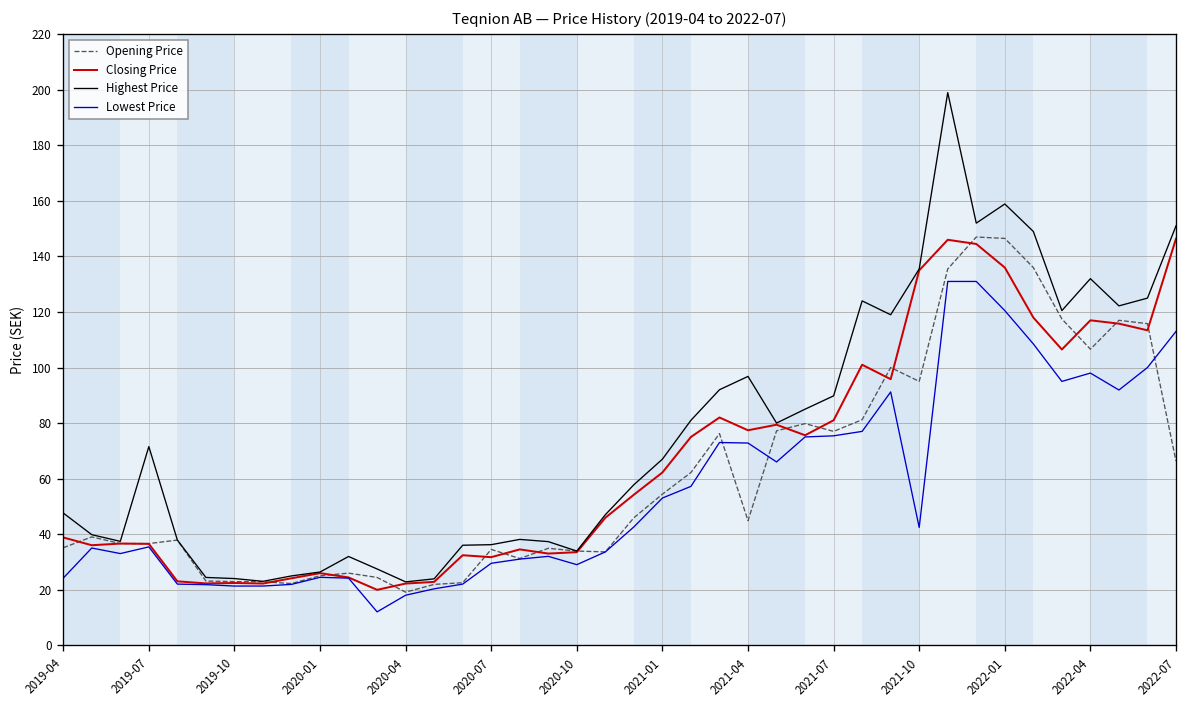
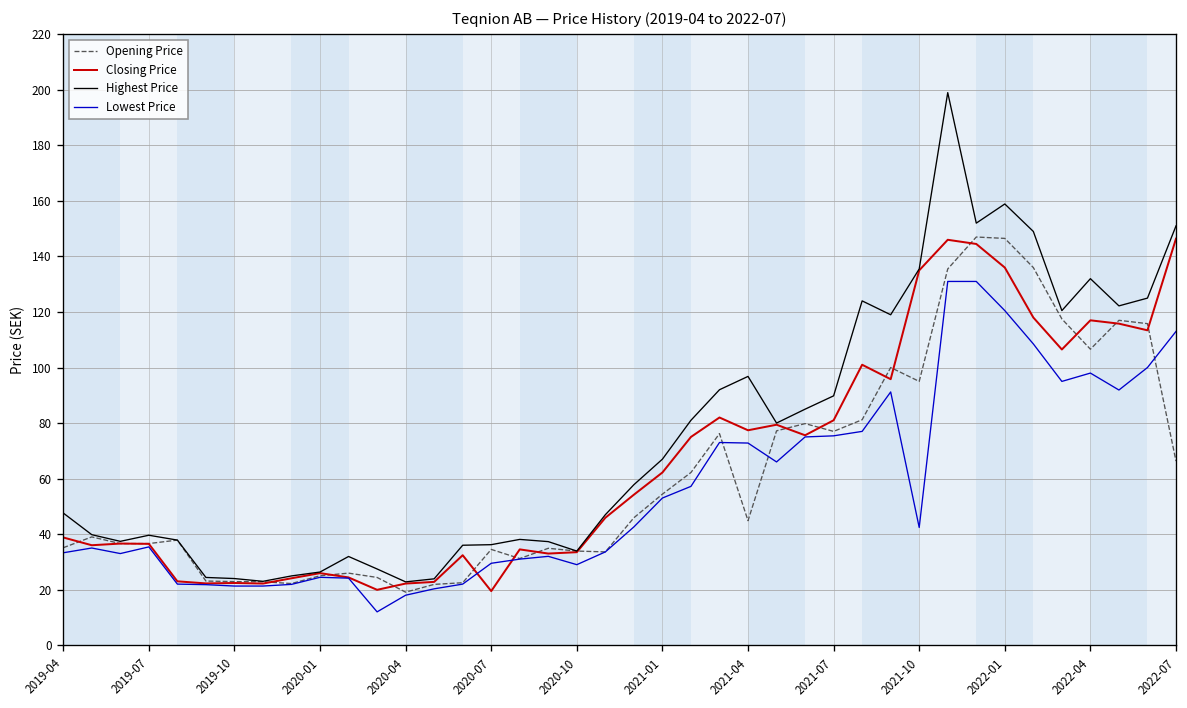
  {
    "Opening Price": {
      "2019-04": 35,
      "2020-07": 35,
      "2021-01": 54,
      "2021-04": 45,
      "2021-07": 77,
      "2021-10": 95,
      "2022-01": 147,
      "2022-04": 107,
      "2022-07": 66
    },
    "Closing Price": {
      "2019-04": 39,
-     "2020-07": 32,
+     "2020-07": 19,
      "2021-01": 62,
      "2021-04": 77,
      "2021-07": 81,
      "2022-01": 136,
      "2022-04": 117,
      "2022-07": 146
    },
    "Highest Price": {
      "2019-04": 48,
-     "2019-07": 72,
+     "2019-07": 40,
      "2019-10": 24,
      "2020-07": 36,
      "2021-01": 67,
      "2021-04": 97,
      "2021-07": 90,
      "2022-01": 159,
      "2022-04": 132,
      "2022-07": 151
    },
    "Lowest Price": {
-     "2019-04": 24,
+     "2019-04": 33,
      "2019-10": 21,
      "2020-07": 30,
      "2020-10": 29,
      "2021-01": 53,
      "2021-04": 73,
      "2021-07": 75,
      "2021-10": 42,
      "2022-01": 121,
      "2022-04": 98,
      "2022-07": 113
    }
  }
